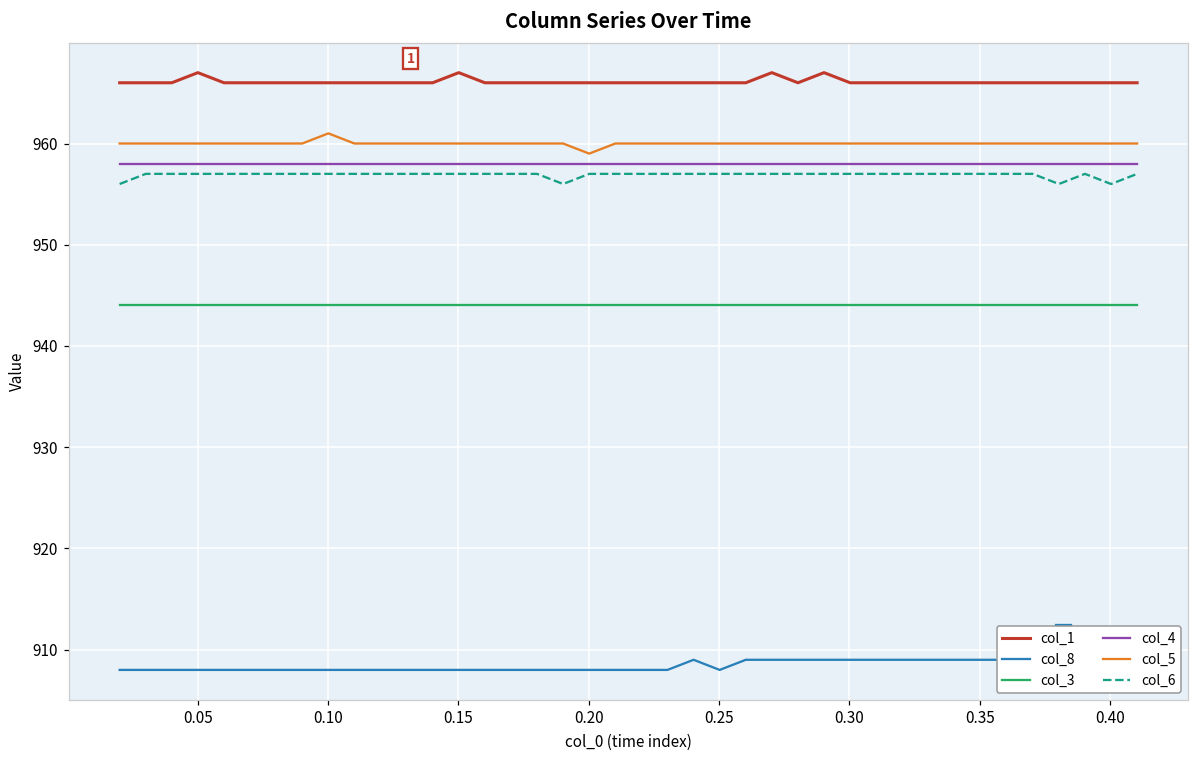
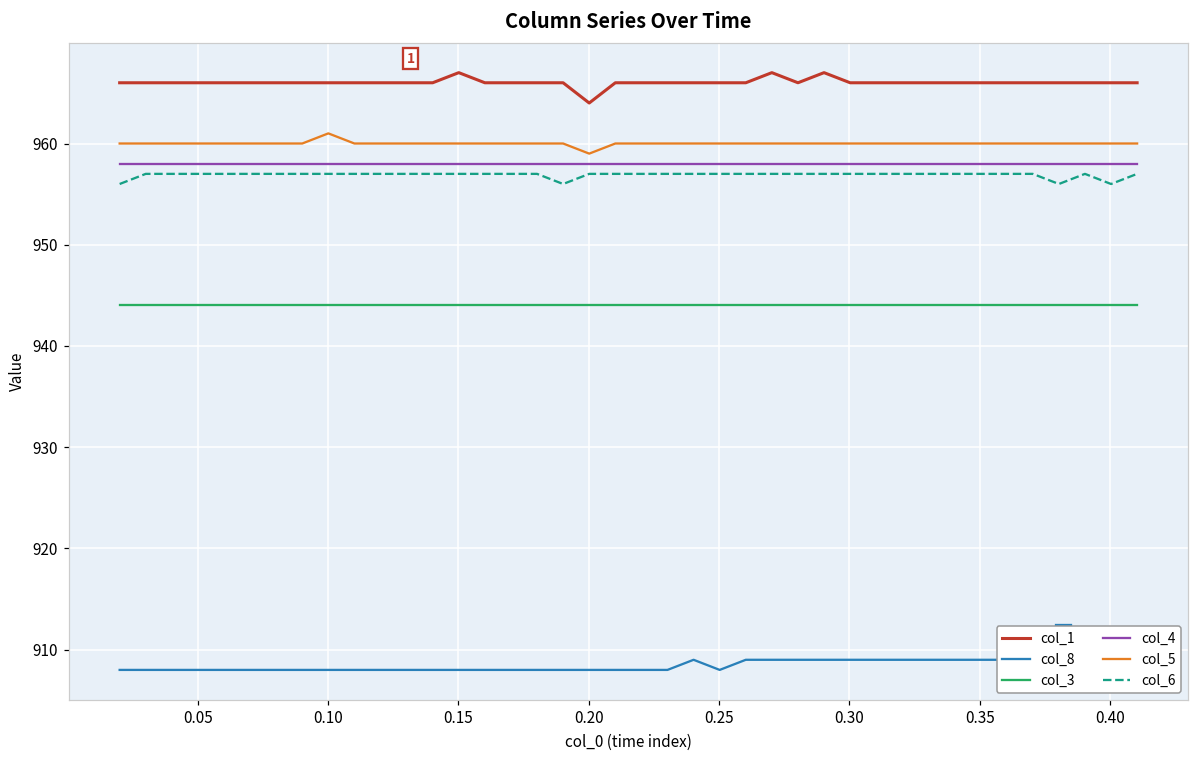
  {
    "col_1": {
-     "0.05": 967,
+     "0.05": 966,
      "0.10": 966,
      "0.15": 967,
-     "0.20": 966
+     "0.20": 964
    },
    "col_8": {
      "0.05": 908,
      "0.10": 908,
      "0.15": 908,
      "0.20": 908
    },
    "col_4": {
      "0.05": 958,
      "0.10": 958,
      "0.15": 958,
      "0.20": 958
    },
    "col_5": {
      "0.05": 960,
      "0.10": 961,
      "0.15": 960,
      "0.20": 959
    }
  }
